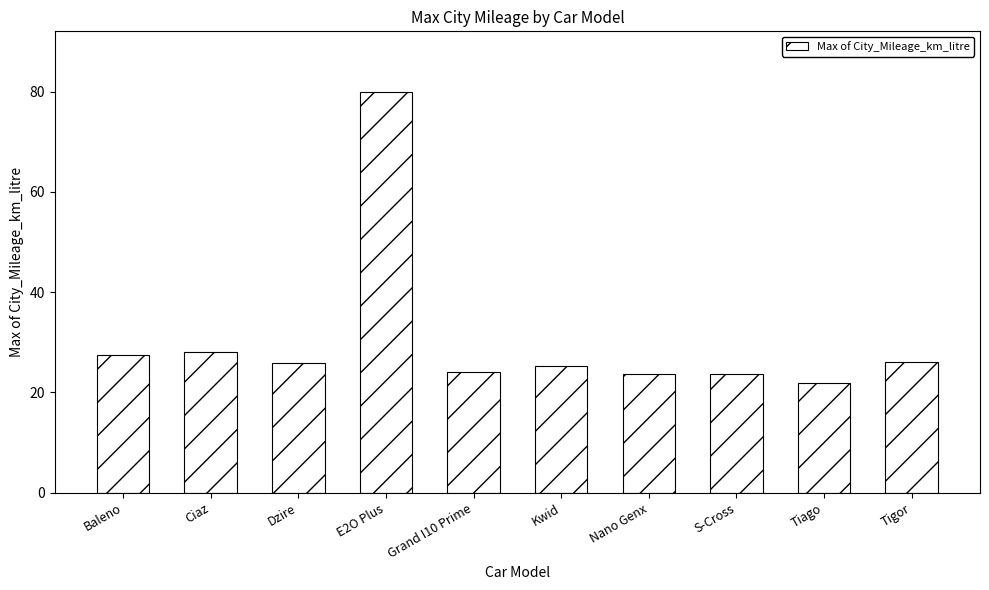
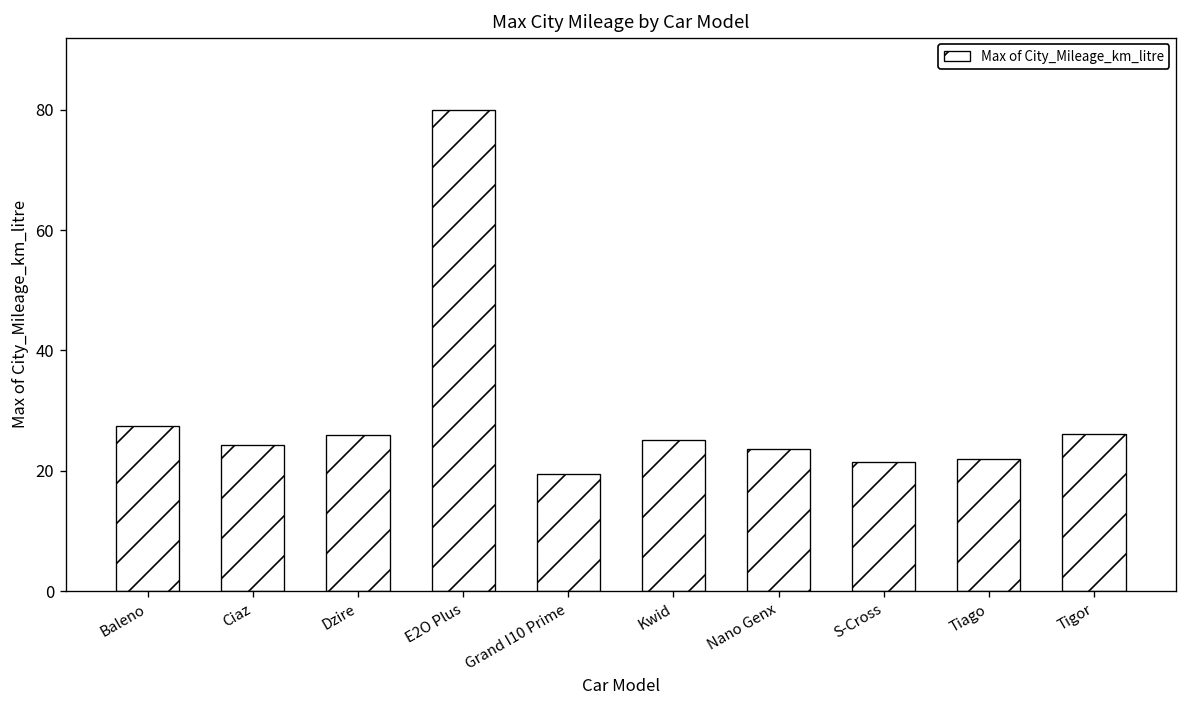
  {
    "Baleno": 27,
-   "Ciaz": 28,
+   "Ciaz": 24,
    "Dzire": 26,
    "E2O Plus": 80,
-   "Grand I10 Prime": 24,
+   "Grand I10 Prime": 20,
    "Kwid": 25,
    "Nano Genx": 24,
-   "S-Cross": 24,
+   "S-Cross": 22,
    "Tiago": 22,
    "Tigor": 26
  }
